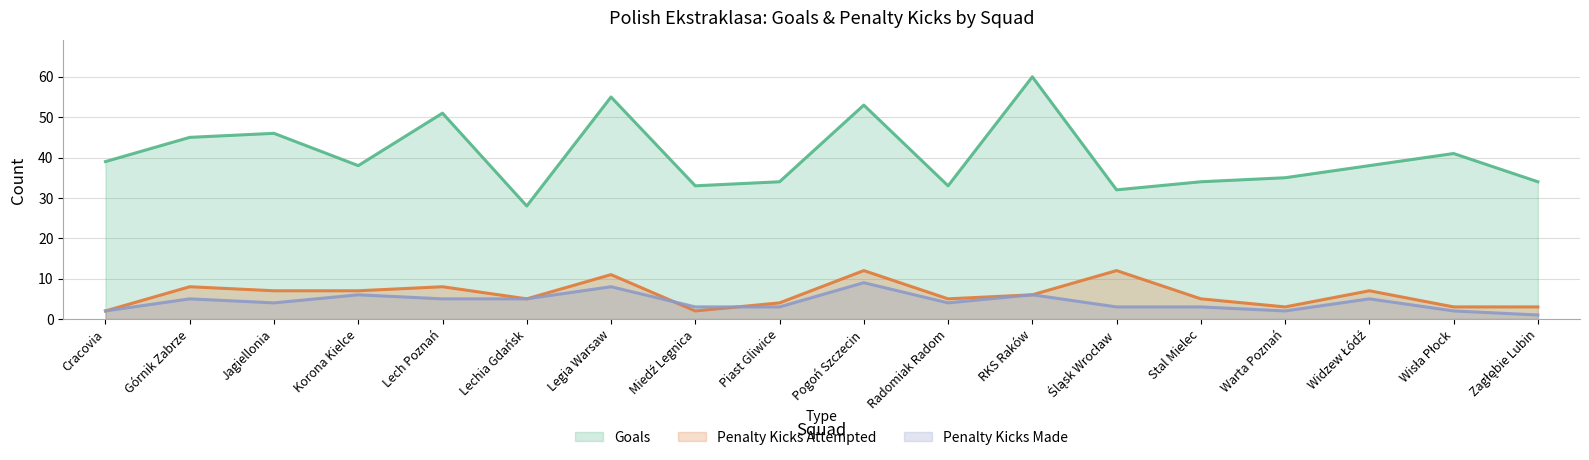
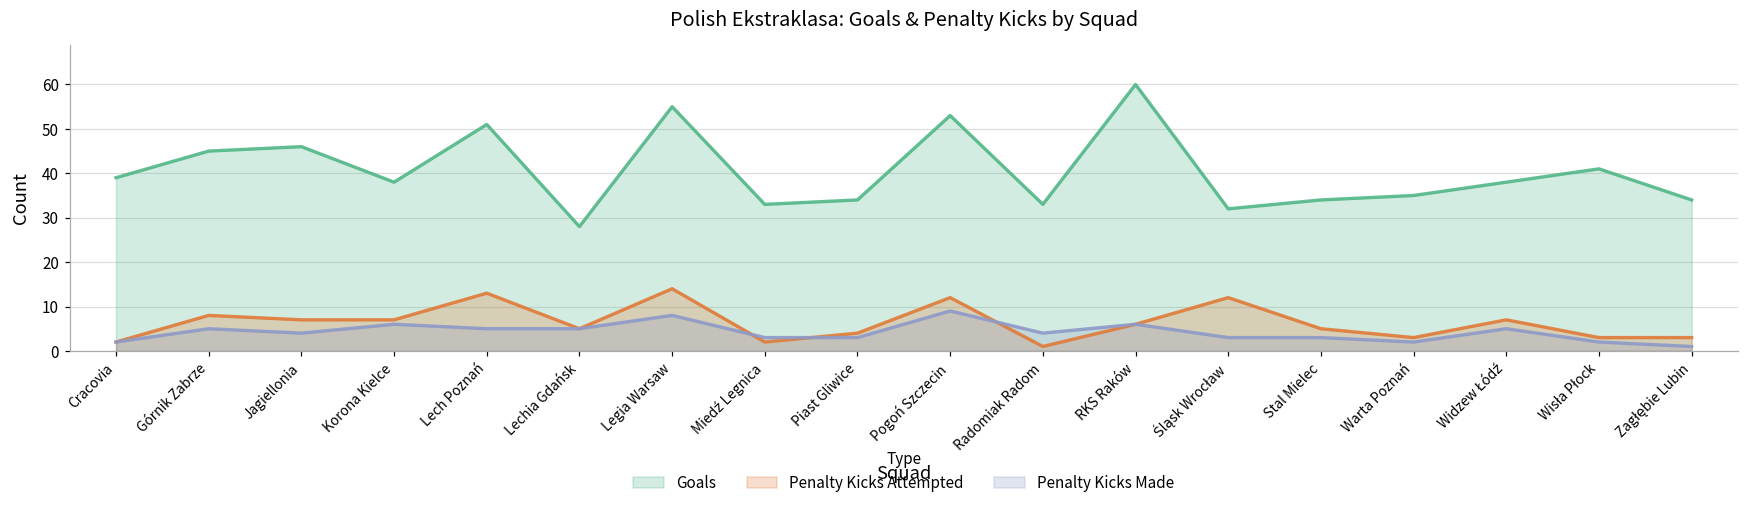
  {
    "Penalty Kicks Attempted": {
      "Górnik Zabrze": 8,
      "Jagiellonia": 7,
      "Korona Kielce": 7,
-     "Lech Poznań": 8,
-     "Legia Warsaw": 11,
+     "Lech Poznań": 13,
+     "Legia Warsaw": 14,
      "Miedź Legnica": 2,
      "Piast Gliwice": 4,
      "Pogoń Szczecin": 12,
-     "Radomiak Radom": 5,
+     "Radomiak Radom": 1,
      "Śląsk Wrocław": 12,
      "Stal Mielec": 5,
      "Warta Poznań": 3,
      "Widzew Łódź": 7,
      "Wisła Płock": 3,
      "Zagłębie Lubin": 3
    }
  }
